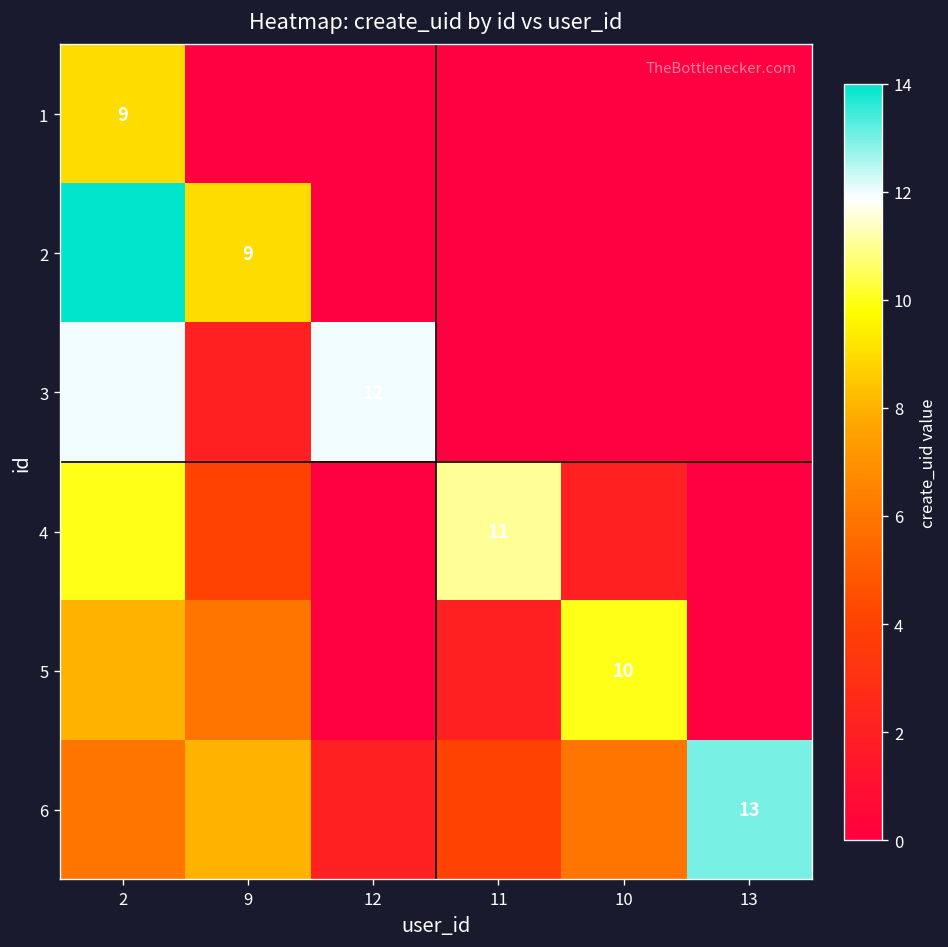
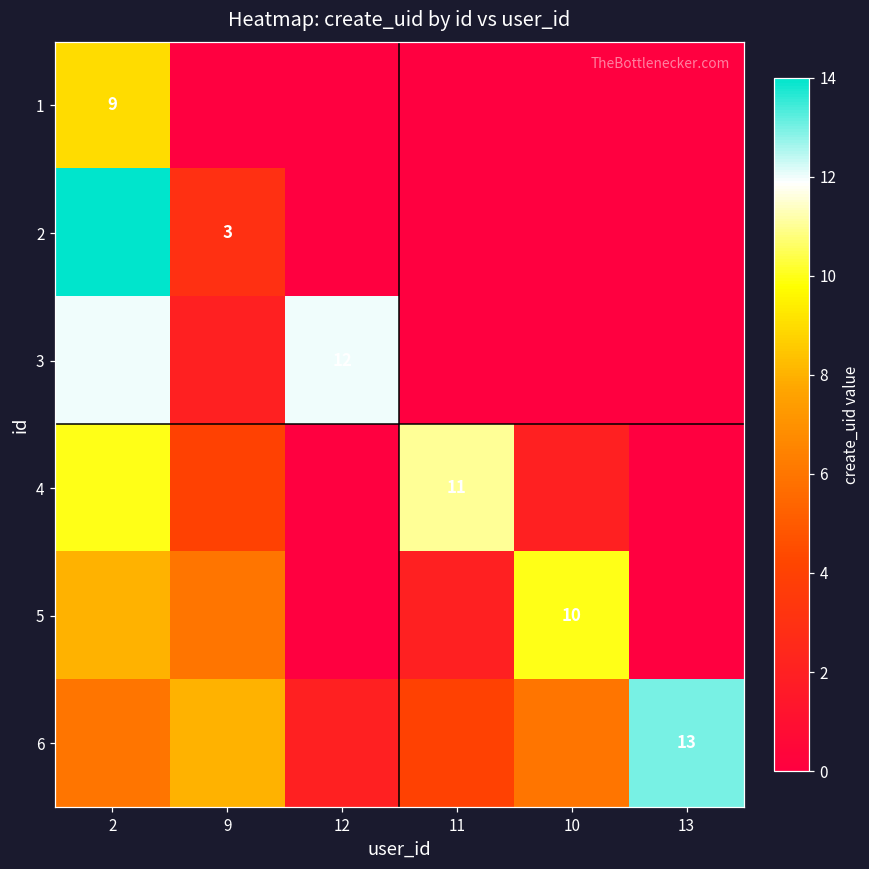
  {
    "1": {
      "2": 9
    },
    "2": {
-     "9": 9
+     "9": 3
    },
    "4": {
      "11": 11
    },
    "5": {
      "10": 10
    },
    "6": {
      "13": 13
    }
  }
